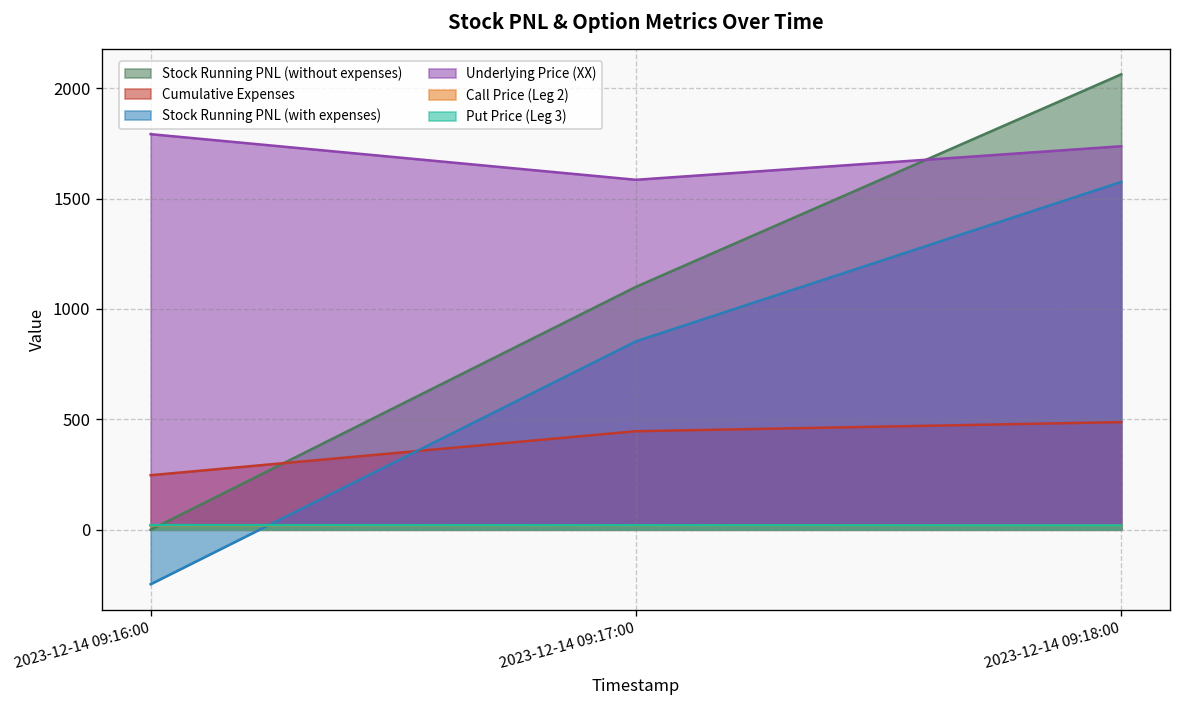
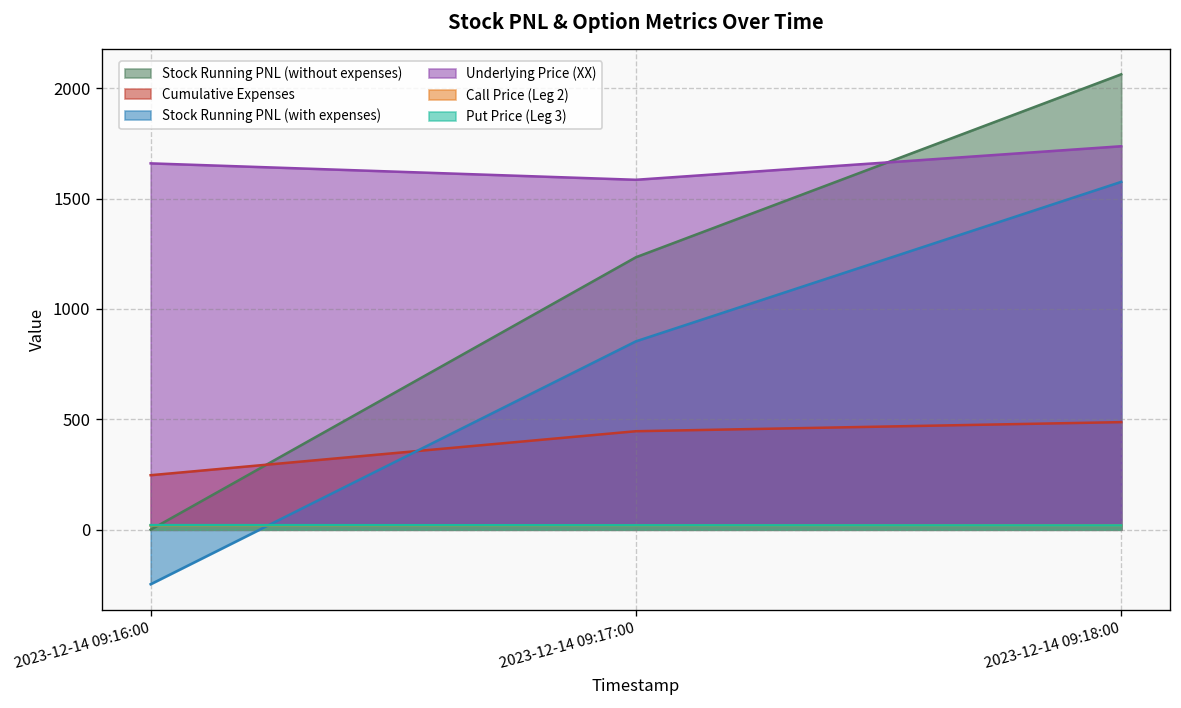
  {
    "Stock Running PNL (without expenses)": {
-     "2023-12-14 09:17:00": 1100,
+     "2023-12-14 09:17:00": 1230,
      "2023-12-14 09:18:00": 2060
    },
    "Cumulative Expenses": {
      "2023-12-14 09:16:00": 250,
      "2023-12-14 09:17:00": 450,
      "2023-12-14 09:18:00": 490
    },
    "Underlying Price (XX)": {
-     "2023-12-14 09:16:00": 1790,
+     "2023-12-14 09:16:00": 1660,
      "2023-12-14 09:17:00": 1580,
      "2023-12-14 09:18:00": 1740
    }
  }
